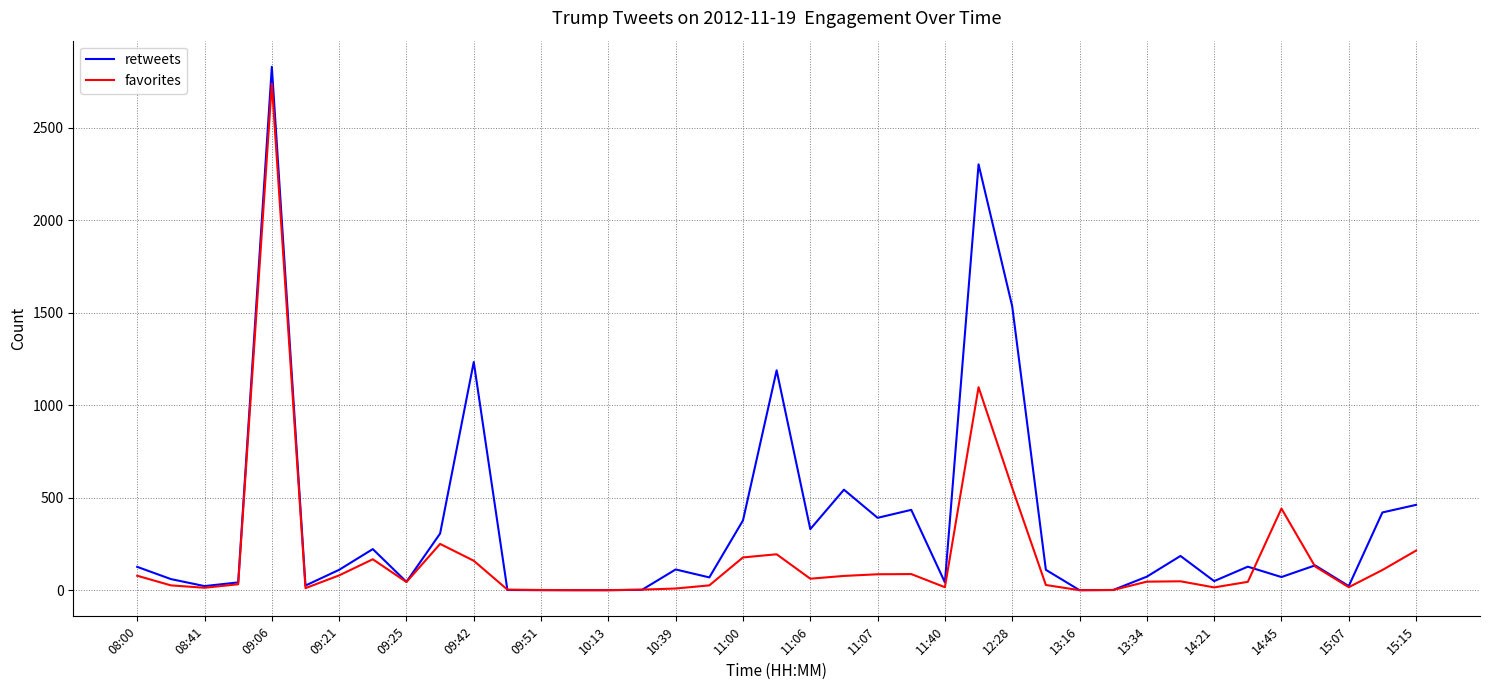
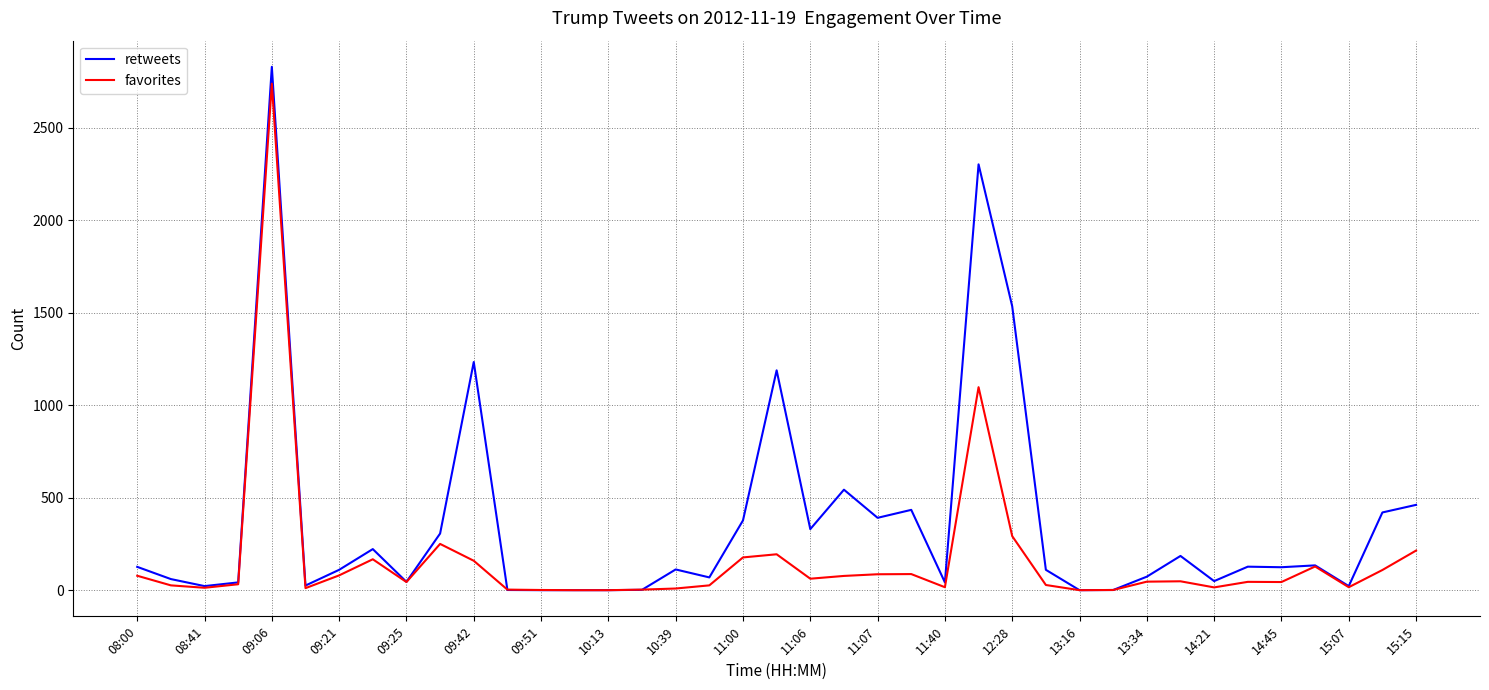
  {
    "retweets": {
      "09:06": 2830,
      "09:21": 110,
      "09:42": 1230,
      "10:39": 110,
      "11:00": 380,
      "11:40": 40,
      "12:28": 1530,
      "13:34": 70,
      "14:21": 50,
-     "14:45": 70,
+     "14:45": 120,
      "15:15": 460
    },
    "favorites": {
      "09:06": 2740,
      "09:21": 80,
      "09:42": 160,
      "10:39": 10,
      "11:00": 180,
      "11:40": 20,
-     "12:28": 550,
+     "12:28": 290,
      "13:34": 50,
      "14:21": 20,
-     "14:45": 440,
+     "14:45": 40,
      "15:15": 210
    }
  }
